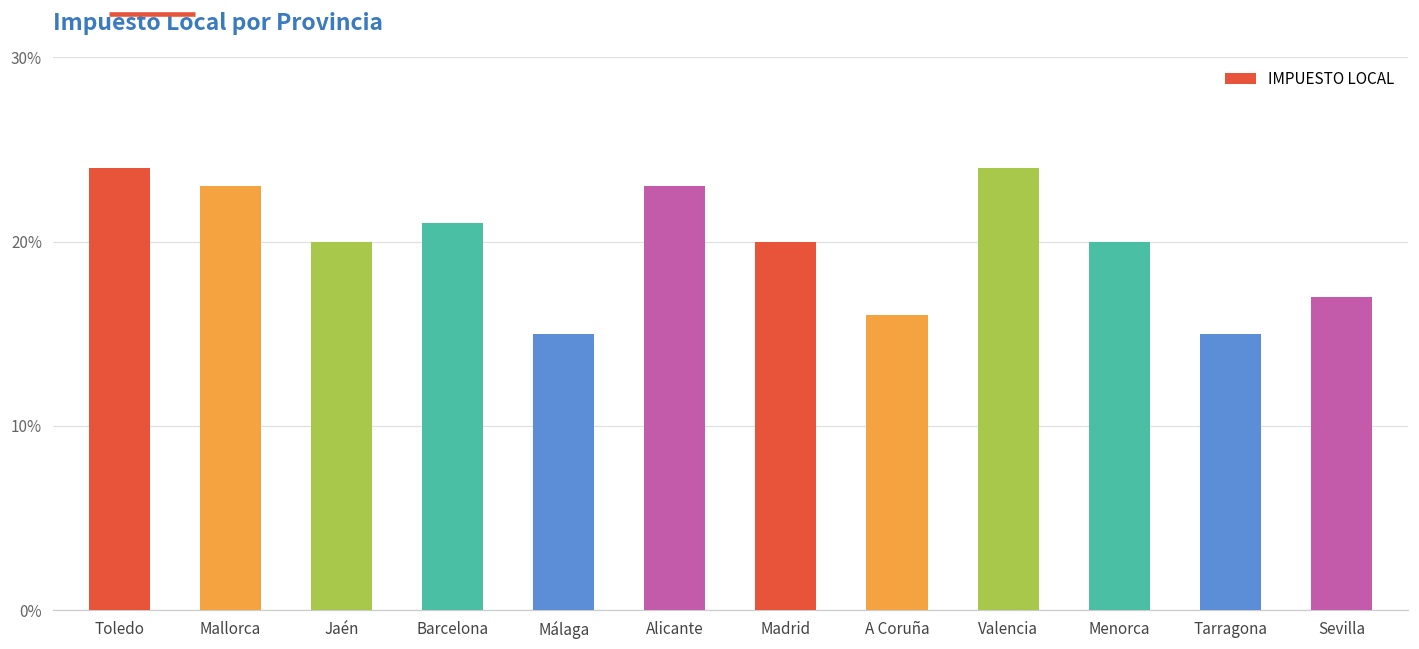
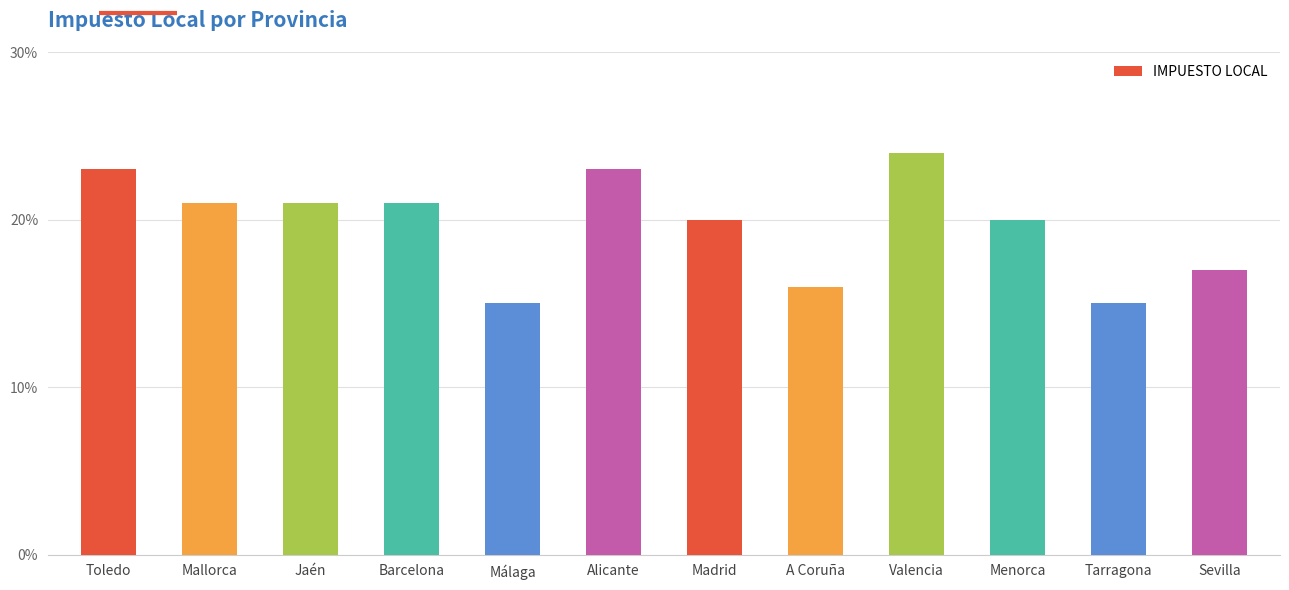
  {
-   "Toledo": "24.0%",
-   "Mallorca": "23.0%",
-   "Jaén": "20.0%",
+   "Toledo": "23.0%",
+   "Mallorca": "21.0%",
+   "Jaén": "21.0%",
    "Barcelona": "21.0%",
    "Málaga": "15.0%",
    "Alicante": "23.0%",
    "Madrid": "20.0%",
    "A Coruña": "16.0%",
    "Valencia": "24.0%",
    "Menorca": "20.0%",
    "Tarragona": "15.0%",
    "Sevilla": "17.0%"
  }
